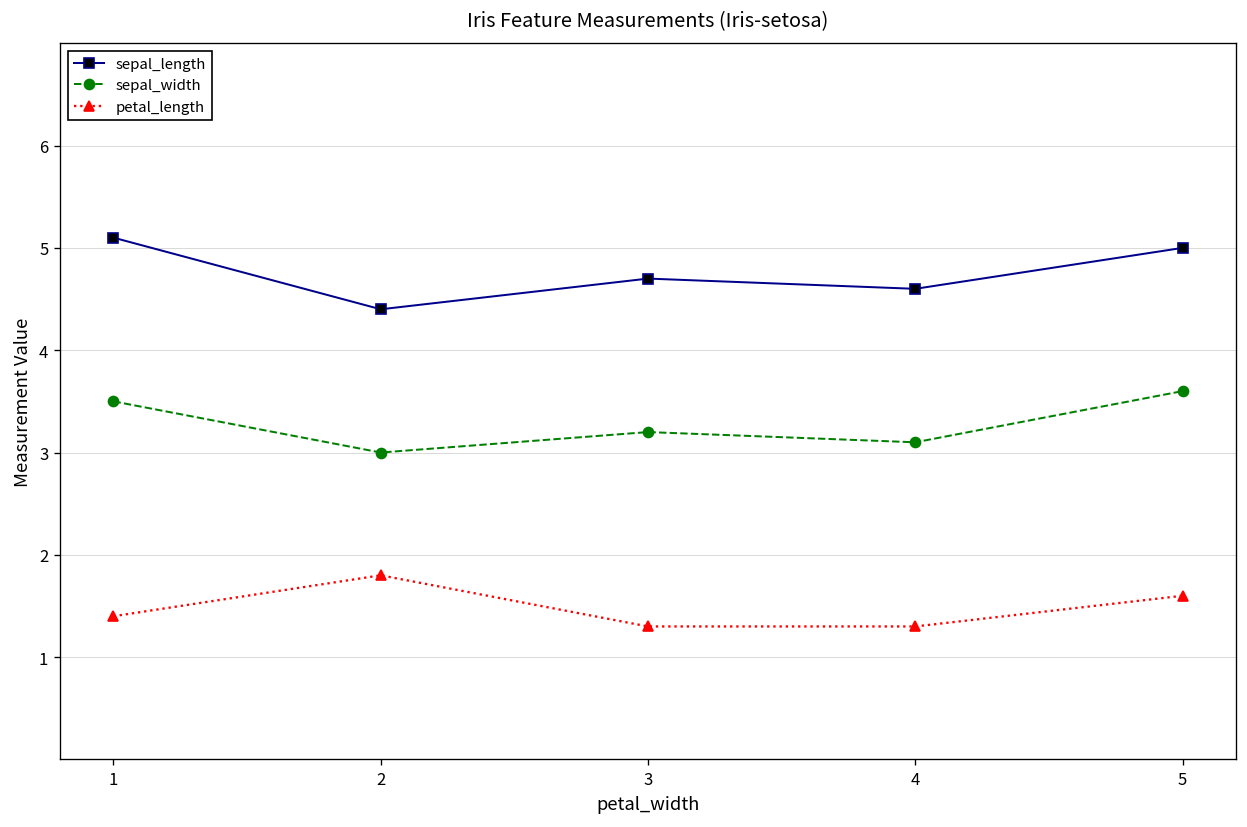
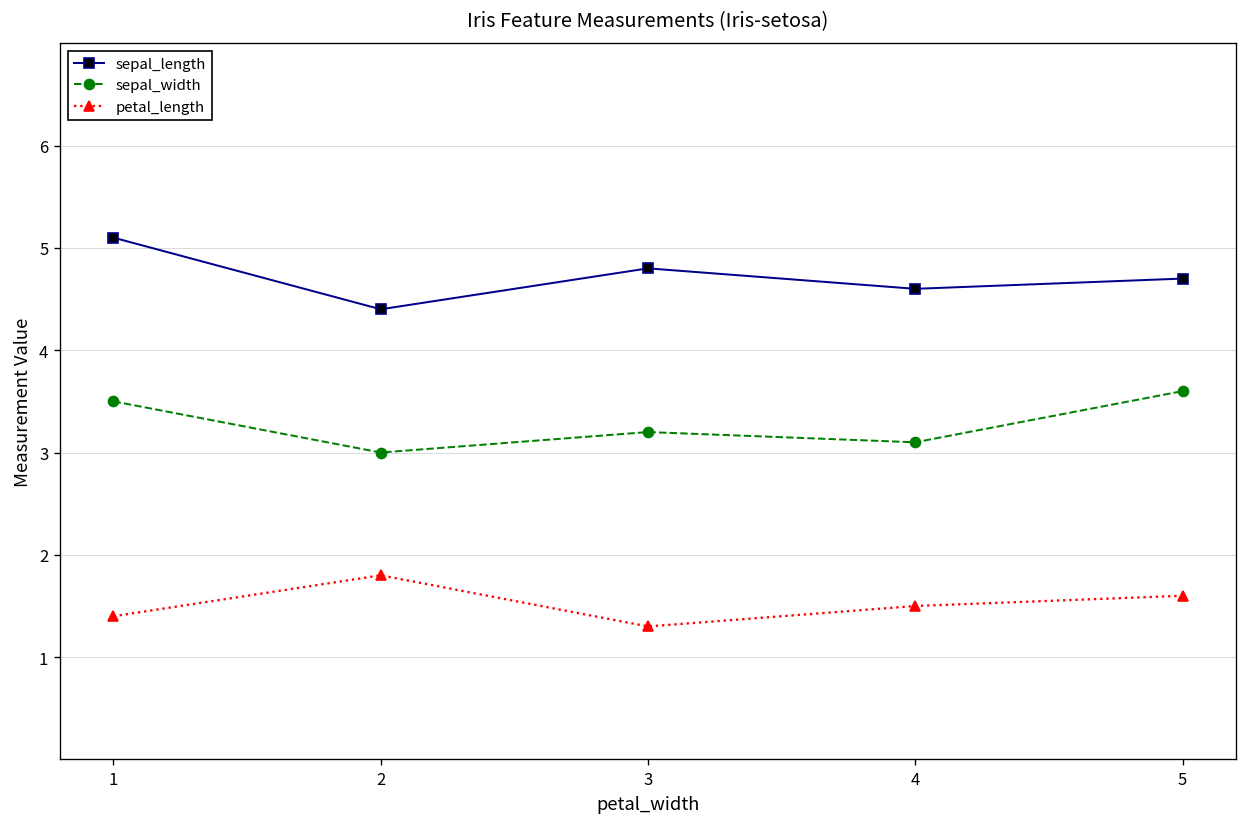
  {
    "sepal_length": {
      "1": 5.1,
      "2": 4.4,
-     "3": 4.7,
+     "3": 4.8,
      "4": 4.6,
-     "5": 5.0
+     "5": 4.7
    },
    "sepal_width": {
      "1": 3.5,
      "2": 3.0,
      "3": 3.2,
      "4": 3.1,
      "5": 3.6
    },
    "petal_length": {
      "1": 1.4,
      "2": 1.8,
      "3": 1.3,
-     "4": 1.3,
+     "4": 1.5,
      "5": 1.6
    }
  }
